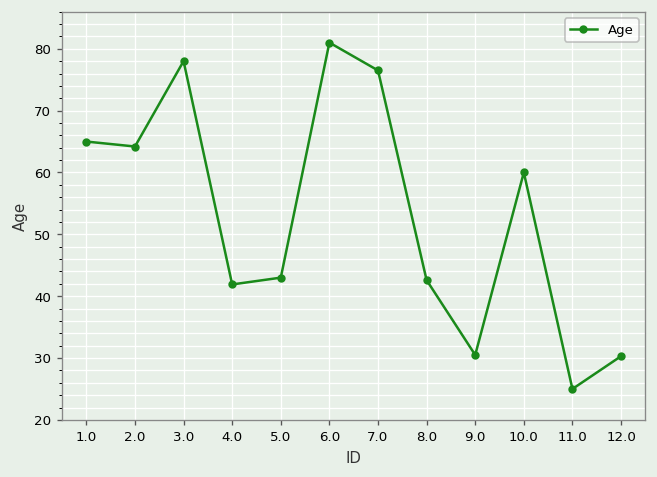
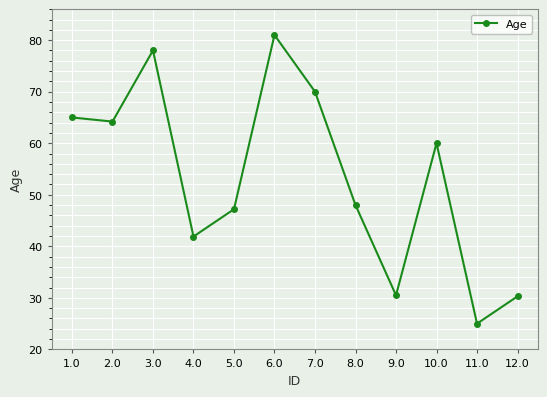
  {
    "1.0": 65,
    "2.0": 64,
    "3.0": 78,
    "4.0": 42,
-   "5.0": 43,
+   "5.0": 47,
    "6.0": 81,
-   "7.0": 77,
-   "8.0": 43,
+   "7.0": 70,
+   "8.0": 48,
    "9.0": 31,
    "10.0": 60,
    "11.0": 25,
    "12.0": 30
  }
